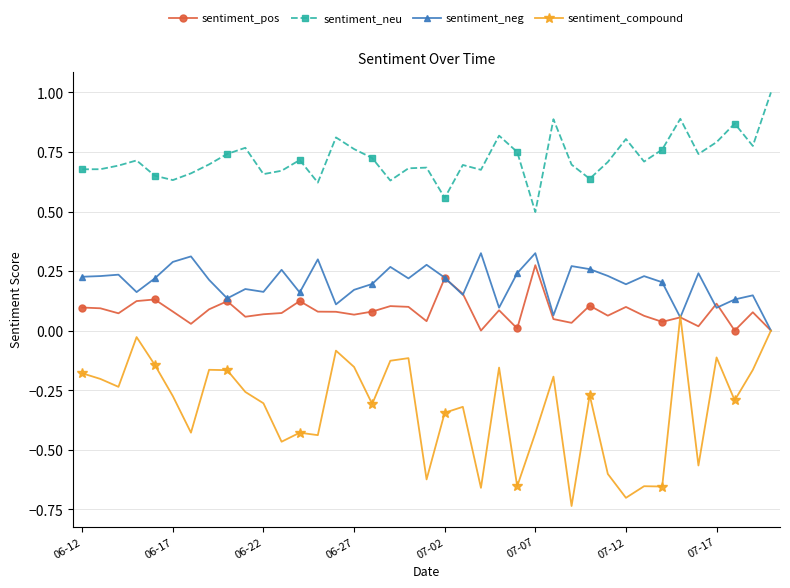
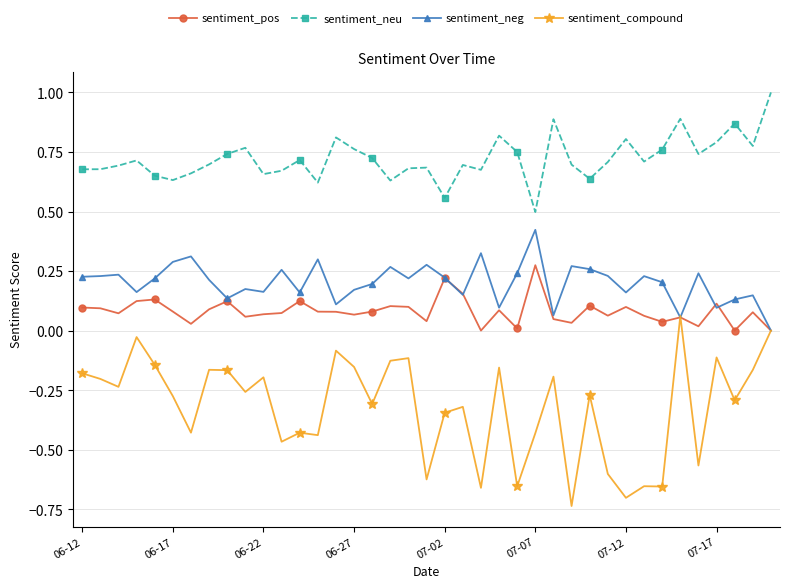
  {
    "sentiment_pos": {
      "06-12": 0.10,
      "06-17": 0.08,
      "06-22": 0.07,
      "06-27": 0.07,
      "07-07": 0.27,
      "07-12": 0.10,
      "07-17": 0.11
    },
    "sentiment_neu": {
      "06-12": 0.68,
      "06-17": 0.63,
      "06-22": 0.66,
      "06-27": 0.76,
      "07-02": 0.56,
      "07-07": 0.50,
      "07-12": 0.80,
      "07-17": 0.79
    },
    "sentiment_neg": {
      "06-12": 0.23,
      "06-17": 0.29,
      "06-22": 0.16,
      "06-27": 0.17,
-     "07-07": 0.33,
-     "07-12": 0.19,
+     "07-07": 0.42,
+     "07-12": 0.16,
      "07-17": 0.10
    },
    "sentiment_compound": {
      "06-12": -0.18,
      "06-17": -0.28,
-     "06-22": -0.31,
+     "06-22": -0.20,
      "06-27": -0.15,
      "07-02": -0.35,
      "07-07": -0.43,
      "07-12": -0.70,
      "07-17": -0.11
    }
  }
